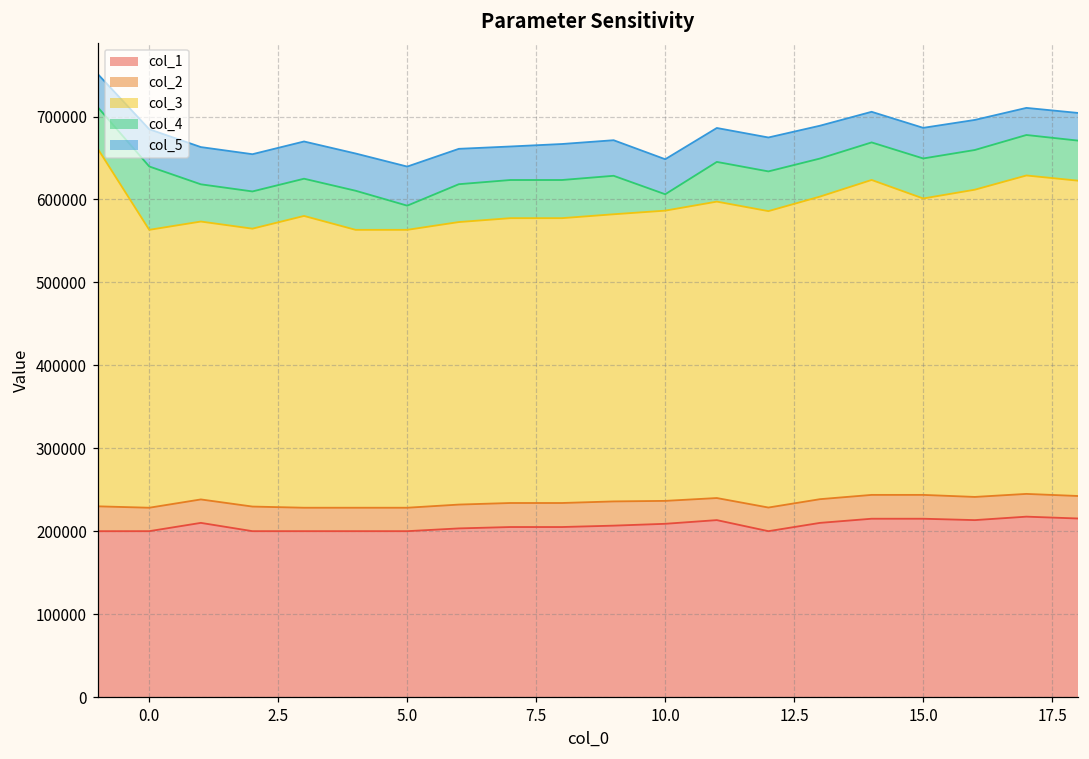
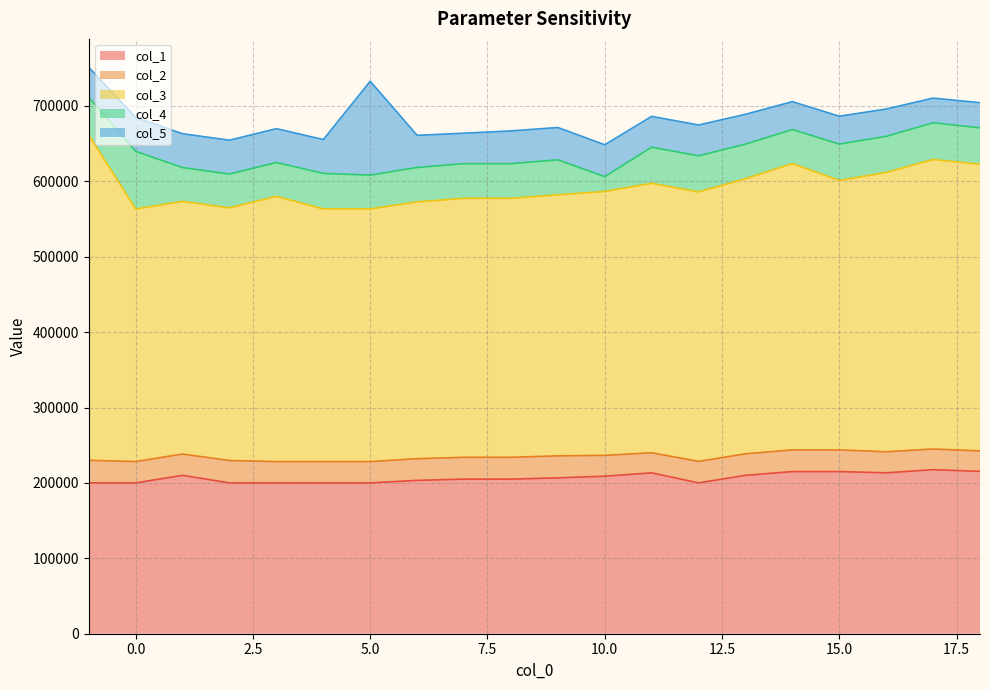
  {
    "col_4": {
      "0.0": 80000,
-     "5.0": 30000,
+     "5.0": 40000,
      "10.0": 20000,
      "15.0": 50000
    },
    "col_5": {
-     "5.0": 50000,
+     "5.0": 120000,
      "10.0": 40000,
      "15.0": 40000
    }
  }
